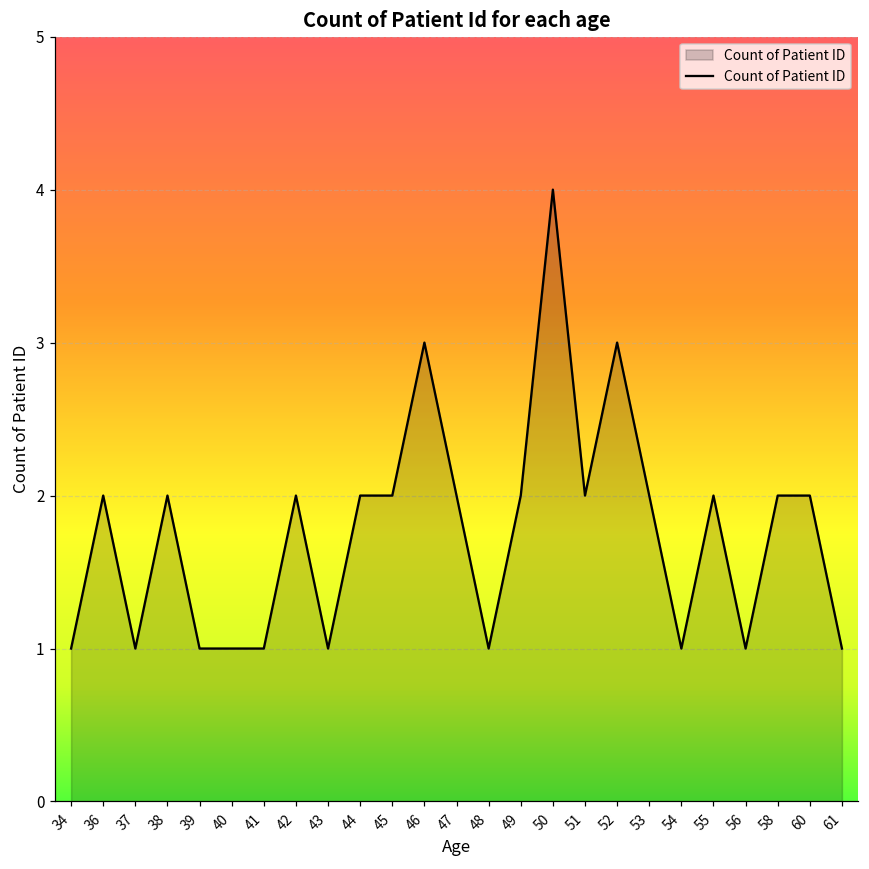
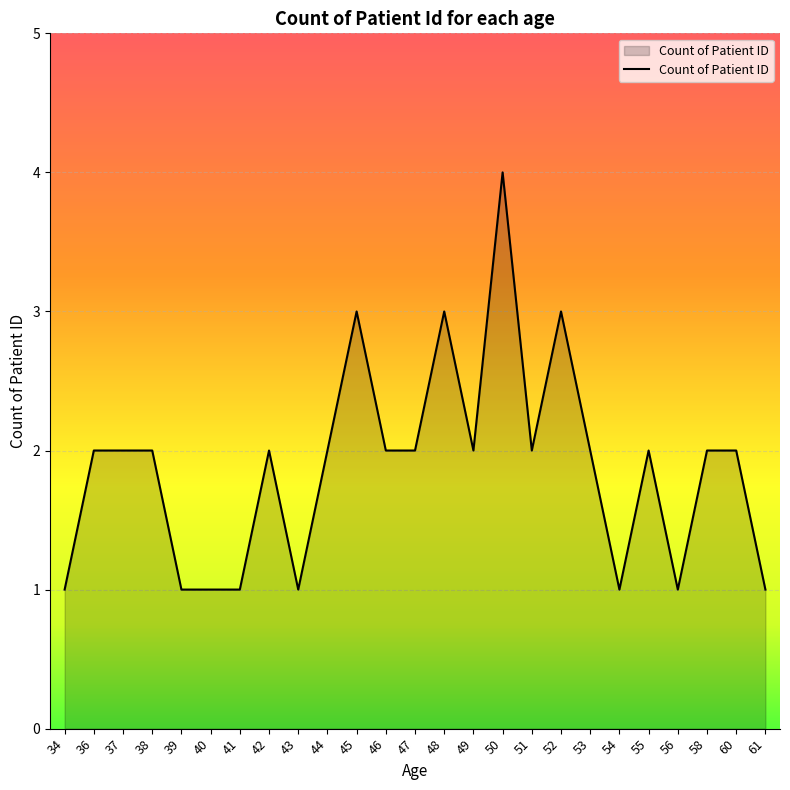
  {
    "34": 1,
    "36": 2,
-   "37": 1,
+   "37": 2,
    "38": 2,
    "39": 1,
    "40": 1,
    "41": 1,
    "42": 2,
    "43": 1,
    "44": 2,
-   "45": 2,
-   "46": 3,
+   "45": 3,
+   "46": 2,
    "47": 2,
-   "48": 1,
+   "48": 3,
    "49": 2,
    "50": 4,
    "51": 2,
    "52": 3,
    "53": 2,
    "54": 1,
    "55": 2,
    "56": 1,
    "58": 2,
    "60": 2,
    "61": 1
  }
